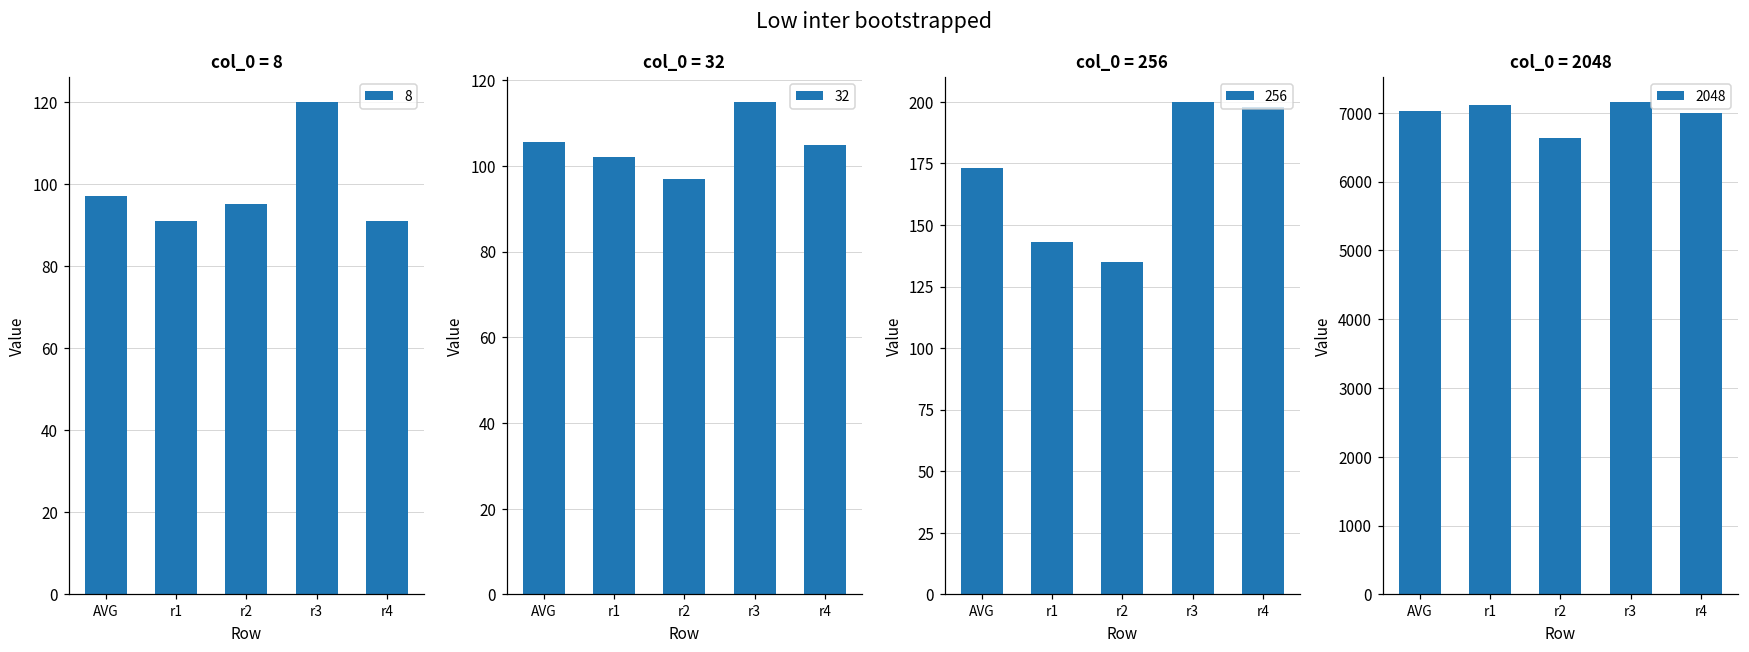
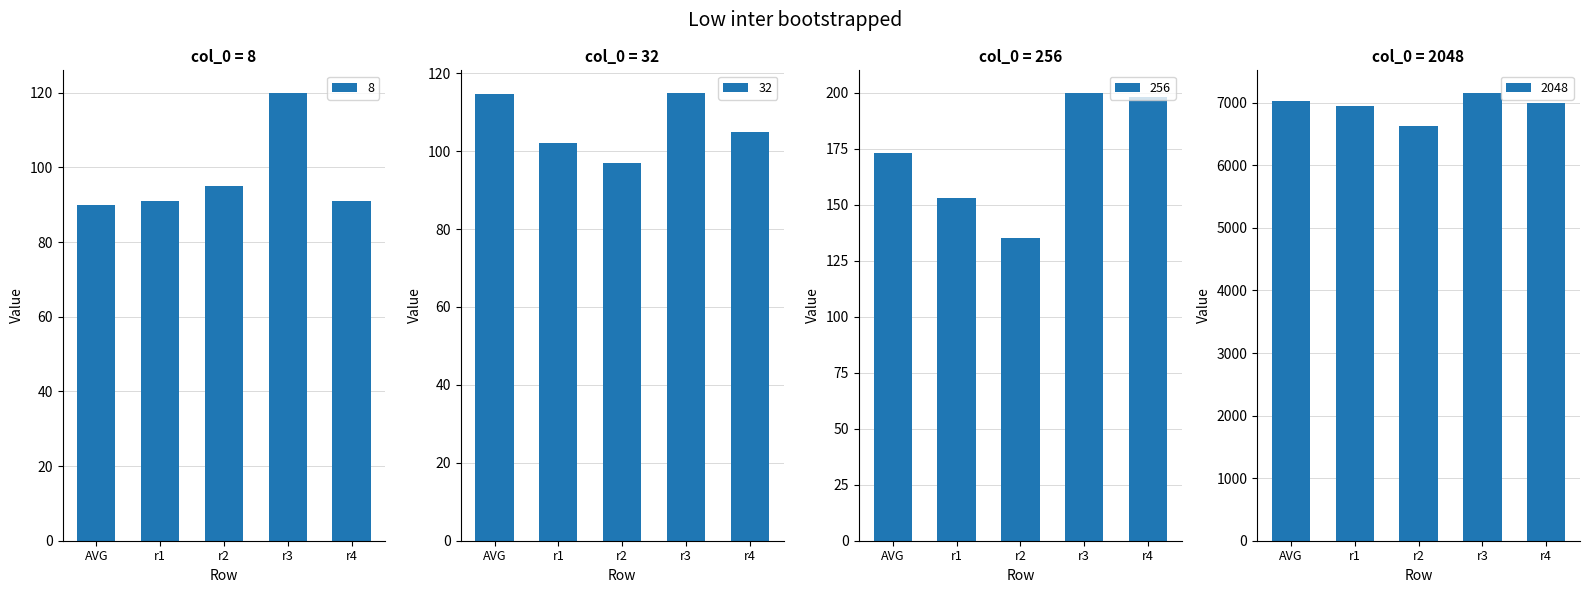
  {
    "col_0 = 8": {
-     "AVG": 97,
+     "AVG": 90,
      "r1": 91,
      "r2": 95,
      "r3": 120,
      "r4": 91
    },
    "col_0 = 32": {
-     "AVG": 106,
+     "AVG": 115,
      "r1": 102,
      "r2": 97,
      "r3": 115,
      "r4": 105
    },
    "col_0 = 256": {
      "AVG": 173,
-     "r1": 143,
+     "r1": 153,
      "r2": 135,
      "r3": 200
    },
    "col_0 = 2048": {
      "AVG": 7000,
-     "r1": 7100,
+     "r1": 7000,
      "r2": 6600,
      "r3": 7200,
      "r4": 7000
    }
  }
